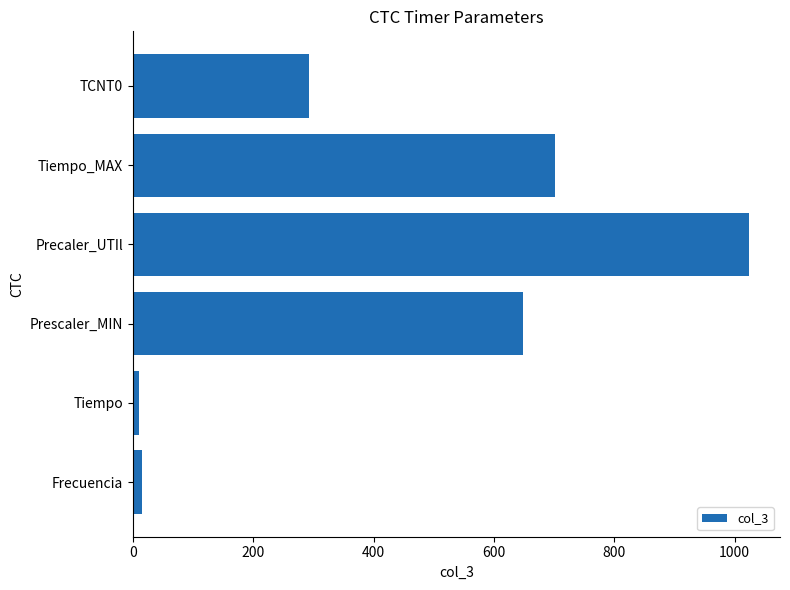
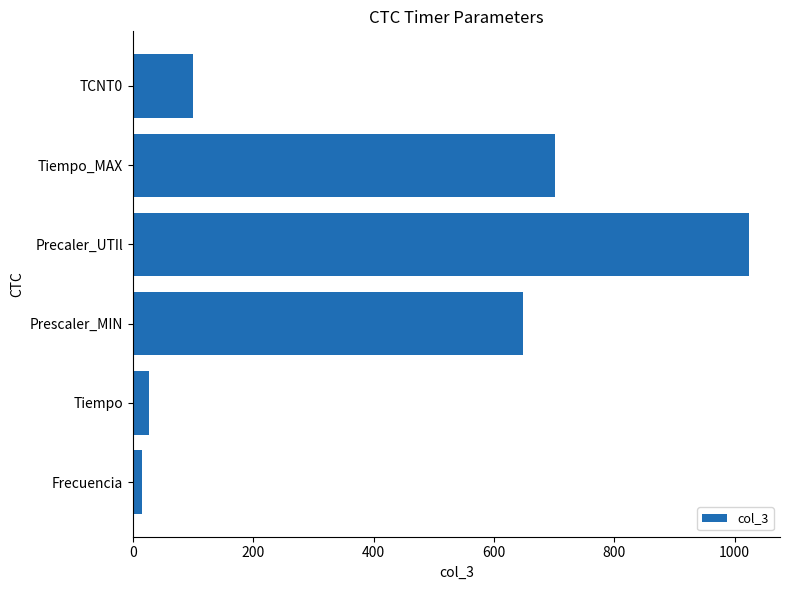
  {
-   "TCNT0": 290,
+   "TCNT0": 100,
    "Tiempo_MAX": 700,
    "Precaler_UTIl": 1020,
    "Prescaler_MIN": 650,
-   "Tiempo": 10,
+   "Tiempo": 30,
    "Frecuencia": 20
  }
